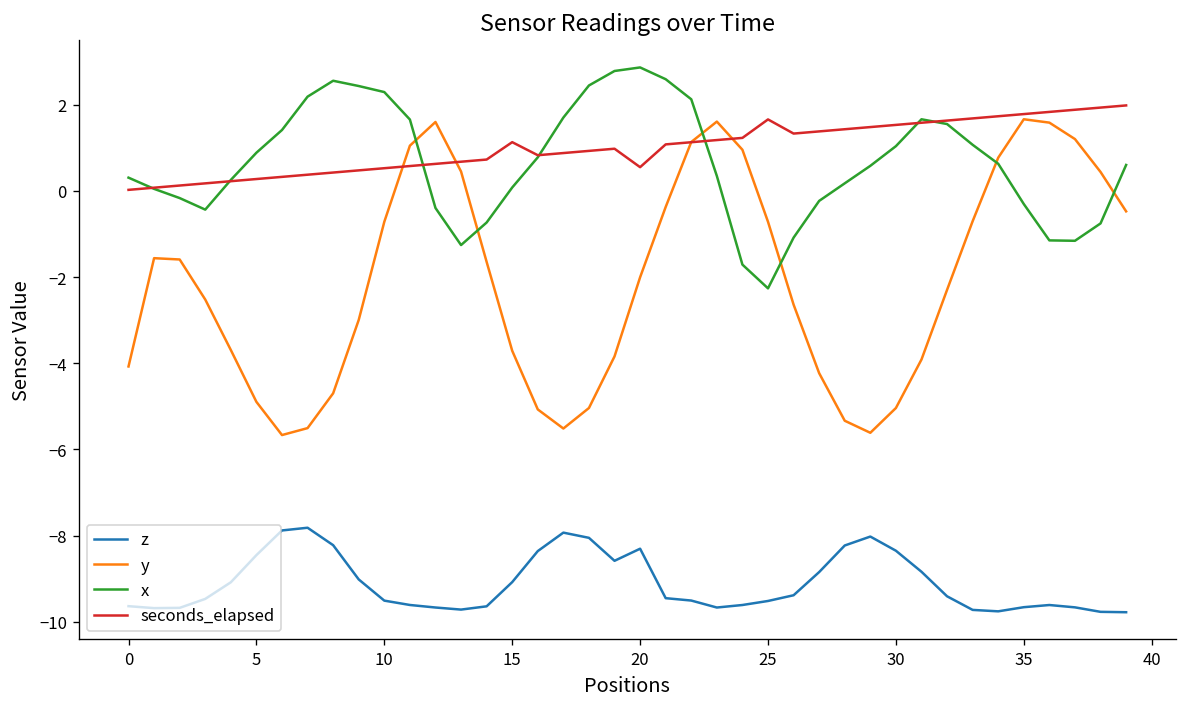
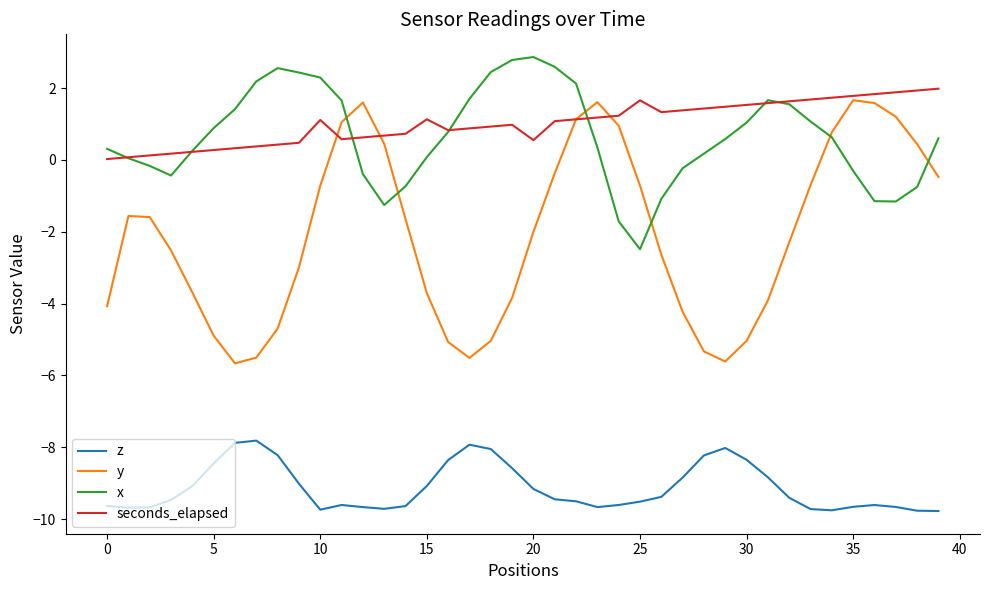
  {
    "z": {
-     "10": -9.5,
+     "10": -9.7,
      "15": -9.1,
-     "20": -8.3,
+     "20": -9.2,
      "25": -9.5,
      "30": -8.3,
      "35": -9.7
    },
    "y": {
      "0": -4.1,
      "5": -4.9,
      "10": -0.7,
      "15": -3.7,
      "20": -2.0,
      "25": -0.7,
      "30": -5.0,
      "35": 1.7
    },
    "x": {
      "0": 0.3,
      "5": 0.9,
      "10": 2.3,
      "15": 0.1,
      "20": 2.9,
-     "25": -2.3,
+     "25": -2.5,
      "30": 1.0,
      "35": -0.3
    },
    "seconds_elapsed": {
      "0": 0.0,
      "5": 0.3,
-     "10": 0.5,
+     "10": 1.1,
      "15": 1.1,
      "20": 0.6,
      "25": 1.7,
      "30": 1.5,
      "35": 1.8
    }
  }
